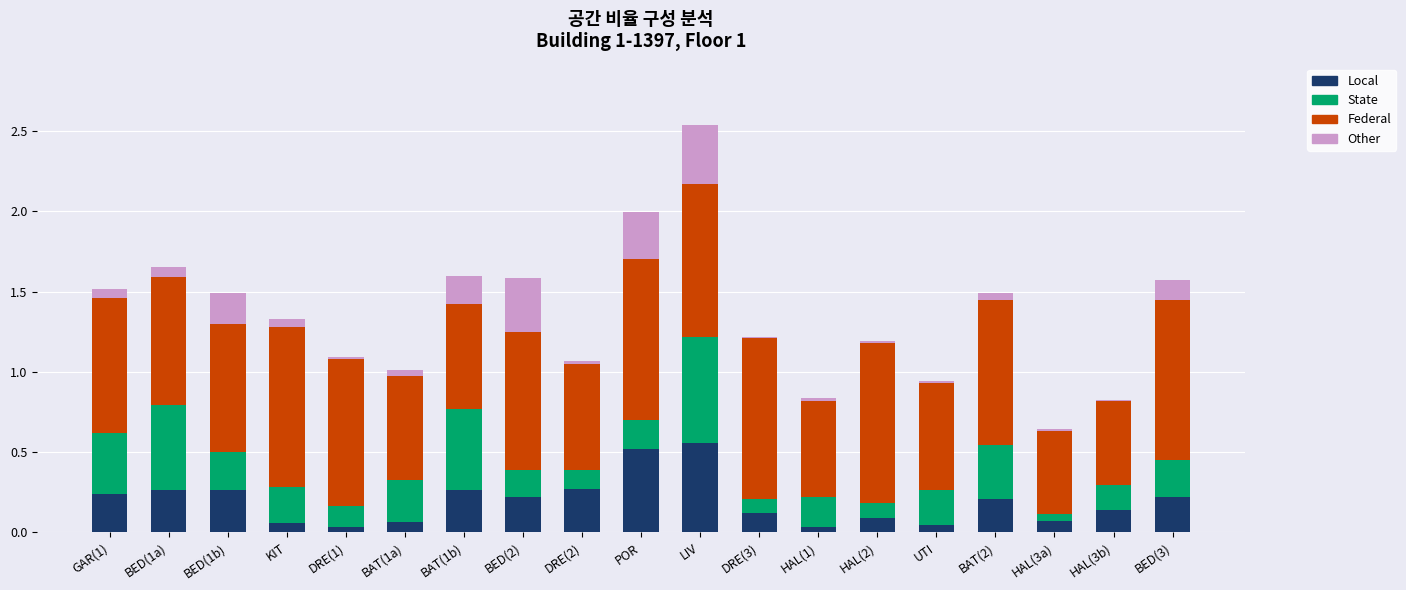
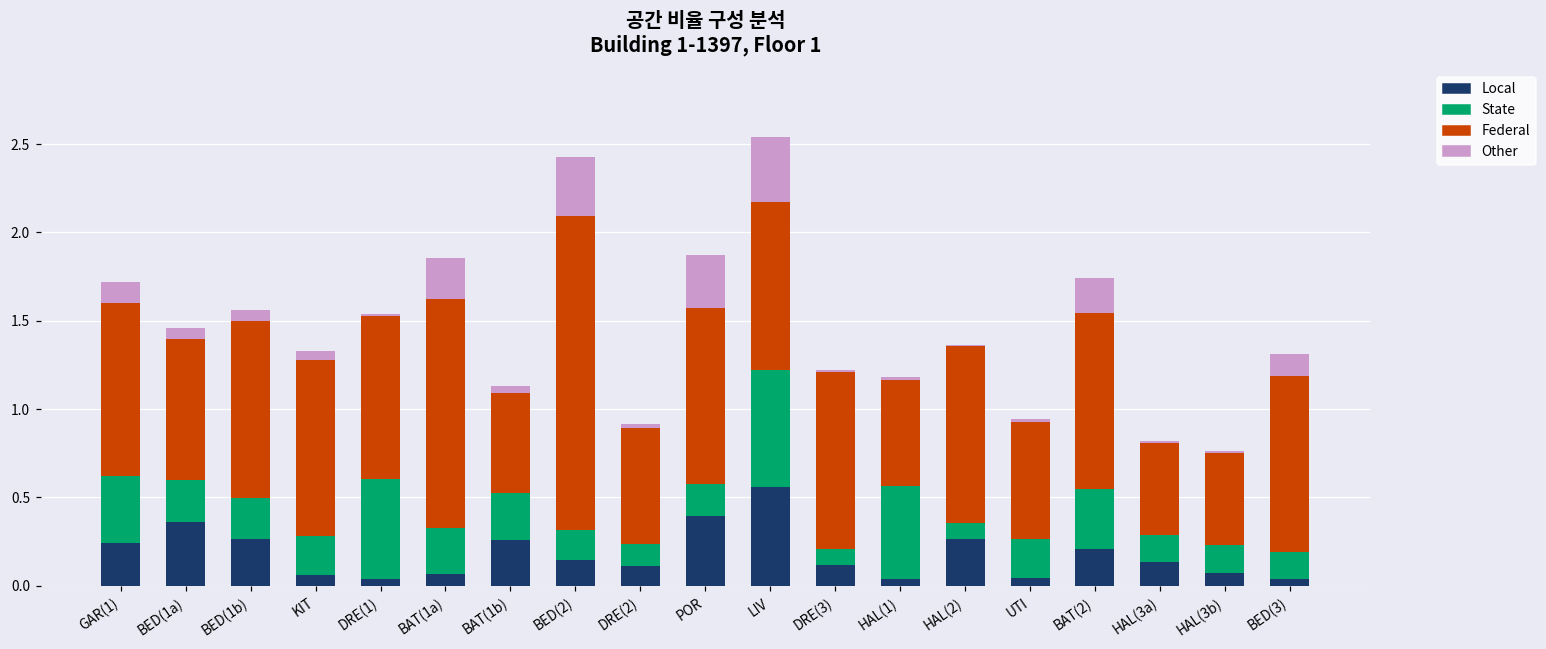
  {
    "Local": {
      "GAR(1)": 0.24,
-     "BED(1a)": 0.27,
+     "BED(1a)": 0.36,
      "BED(1b)": 0.27,
      "KIT": 0.06,
      "DRE(1)": 0.04,
      "BAT(1a)": 0.07,
      "BAT(1b)": 0.26,
-     "BED(2)": 0.22,
-     "DRE(2)": 0.27,
-     "POR": 0.52,
+     "BED(2)": 0.15,
+     "DRE(2)": 0.11,
+     "POR": 0.39,
      "LIV": 0.56,
      "DRE(3)": 0.12,
      "HAL(1)": 0.04,
-     "HAL(2)": 0.09,
+     "HAL(2)": 0.26,
      "UTI": 0.05,
      "BAT(2)": 0.21,
-     "HAL(3a)": 0.07,
-     "HAL(3b)": 0.14,
-     "BED(3)": 0.22
+     "HAL(3a)": 0.13,
+     "HAL(3b)": 0.07,
+     "BED(3)": 0.04
    },
    "State": {
      "GAR(1)": 0.38,
-     "BED(1a)": 0.53,
+     "BED(1a)": 0.23,
      "BED(1b)": 0.23,
      "KIT": 0.22,
-     "DRE(1)": 0.13,
+     "DRE(1)": 0.57,
      "BAT(1a)": 0.26,
-     "BAT(1b)": 0.51,
+     "BAT(1b)": 0.26,
      "BED(2)": 0.17,
      "DRE(2)": 0.12,
      "POR": 0.18,
      "LIV": 0.66,
      "DRE(3)": 0.09,
-     "HAL(1)": 0.18,
+     "HAL(1)": 0.53,
      "HAL(2)": 0.09,
      "UTI": 0.22,
      "BAT(2)": 0.33,
-     "HAL(3a)": 0.04,
+     "HAL(3a)": 0.16,
      "HAL(3b)": 0.16,
-     "BED(3)": 0.23
+     "BED(3)": 0.15
    },
    "Federal": {
-     "GAR(1)": 0.84,
+     "GAR(1)": 0.98,
      "BED(1a)": 0.80,
-     "BED(1b)": 0.8,
+     "BED(1b)": 1.0,
      "KIT": 1.00,
      "DRE(1)": 0.92,
-     "BAT(1a)": 0.65,
-     "BAT(1b)": 0.65,
-     "BED(2)": 0.86,
+     "BAT(1a)": 1.30,
+     "BAT(1b)": 0.57,
+     "BED(2)": 1.78,
      "DRE(2)": 0.66,
      "POR": 1.00,
      "LIV": 0.95,
      "DRE(3)": 1.00,
      "HAL(1)": 0.60,
      "HAL(2)": 1.00,
      "UTI": 0.66,
-     "BAT(2)": 0.9,
+     "BAT(2)": 1.0,
      "HAL(3a)": 0.52,
      "HAL(3b)": 0.52,
      "BED(3)": 1.00
    },
    "Other": {
-     "GAR(1)": 0.06,
+     "GAR(1)": 0.12,
      "BED(1a)": 0.06,
-     "BED(1b)": 0.19,
+     "BED(1b)": 0.06,
      "KIT": 0.05,
-     "BAT(1a)": 0.04,
-     "BAT(1b)": 0.18,
+     "BAT(1a)": 0.23,
+     "BAT(1b)": 0.04,
      "BED(2)": 0.33,
      "DRE(2)": 0.02,
      "POR": 0.30,
      "LIV": 0.37,
      "HAL(1)": 0.02,
      "UTI": 0.02,
-     "BAT(2)": 0.05,
+     "BAT(2)": 0.20,
      "BED(3)": 0.13
    }
  }
